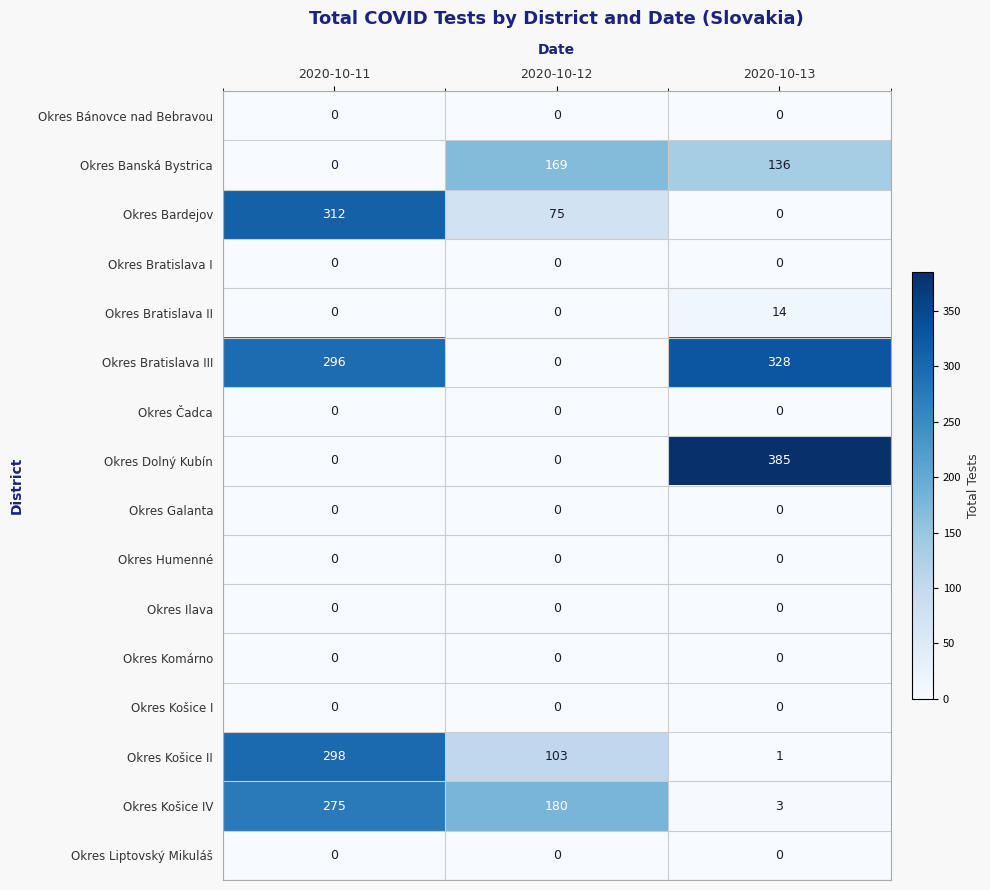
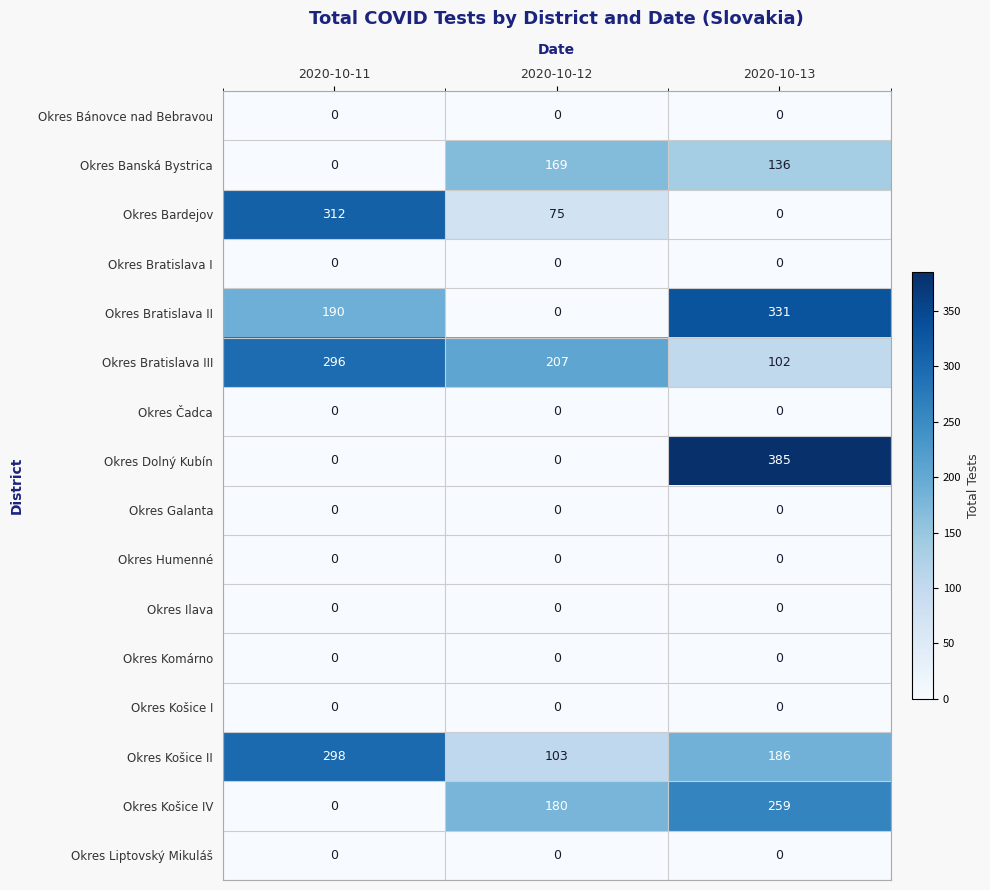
  {
    "Okres Bánovce nad Bebravou": {
      "2020-10-11": 0,
      "2020-10-12": 0,
      "2020-10-13": 0
    },
    "Okres Banská Bystrica": {
      "2020-10-11": 0,
      "2020-10-12": 169,
      "2020-10-13": 136
    },
    "Okres Bardejov": {
      "2020-10-11": 312,
      "2020-10-12": 75,
      "2020-10-13": 0
    },
    "Okres Bratislava I": {
      "2020-10-11": 0,
      "2020-10-12": 0,
      "2020-10-13": 0
    },
    "Okres Bratislava II": {
-     "2020-10-11": 0,
+     "2020-10-11": 190,
      "2020-10-12": 0,
-     "2020-10-13": 14
+     "2020-10-13": 331
    },
    "Okres Bratislava III": {
      "2020-10-11": 296,
-     "2020-10-12": 0,
-     "2020-10-13": 328
+     "2020-10-12": 207,
+     "2020-10-13": 102
    },
    "Okres Čadca": {
      "2020-10-11": 0,
      "2020-10-12": 0,
      "2020-10-13": 0
    },
    "Okres Dolný Kubín": {
      "2020-10-11": 0,
      "2020-10-12": 0,
      "2020-10-13": 385
    },
    "Okres Galanta": {
      "2020-10-11": 0,
      "2020-10-12": 0,
      "2020-10-13": 0
    },
    "Okres Humenné": {
      "2020-10-11": 0,
      "2020-10-12": 0,
      "2020-10-13": 0
    },
    "Okres Ilava": {
      "2020-10-11": 0,
      "2020-10-12": 0,
      "2020-10-13": 0
    },
    "Okres Komárno": {
      "2020-10-11": 0,
      "2020-10-12": 0,
      "2020-10-13": 0
    },
    "Okres Košice I": {
      "2020-10-11": 0,
      "2020-10-12": 0,
      "2020-10-13": 0
    },
    "Okres Košice II": {
      "2020-10-11": 298,
      "2020-10-12": 103,
-     "2020-10-13": 1
+     "2020-10-13": 186
    },
    "Okres Košice IV": {
-     "2020-10-11": 275,
+     "2020-10-11": 0,
      "2020-10-12": 180,
-     "2020-10-13": 3
+     "2020-10-13": 259
    },
    "Okres Liptovský Mikuláš": {
      "2020-10-11": 0,
      "2020-10-12": 0,
      "2020-10-13": 0
    }
  }
